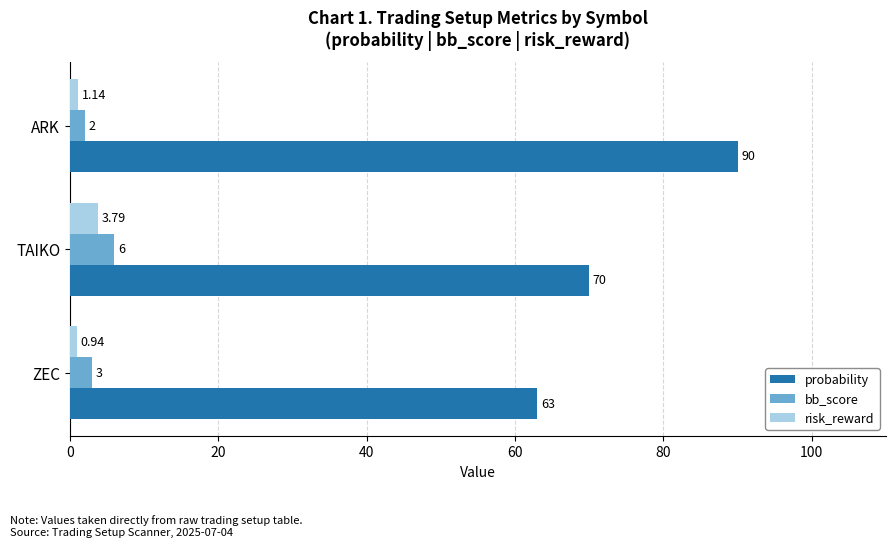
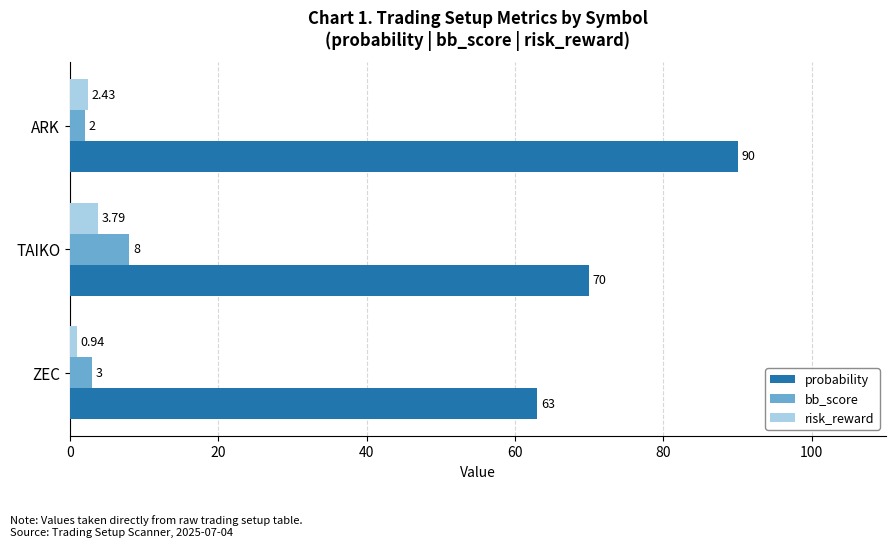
  {
    "probability": {
      "ARK": 90,
      "TAIKO": 70,
      "ZEC": 63
    },
    "bb_score": {
      "ARK": 2,
-     "TAIKO": 6,
+     "TAIKO": 8,
      "ZEC": 3
    },
    "risk_reward": {
-     "ARK": 1.14,
+     "ARK": 2.43,
      "TAIKO": 3.79,
      "ZEC": 0.94
    }
  }
